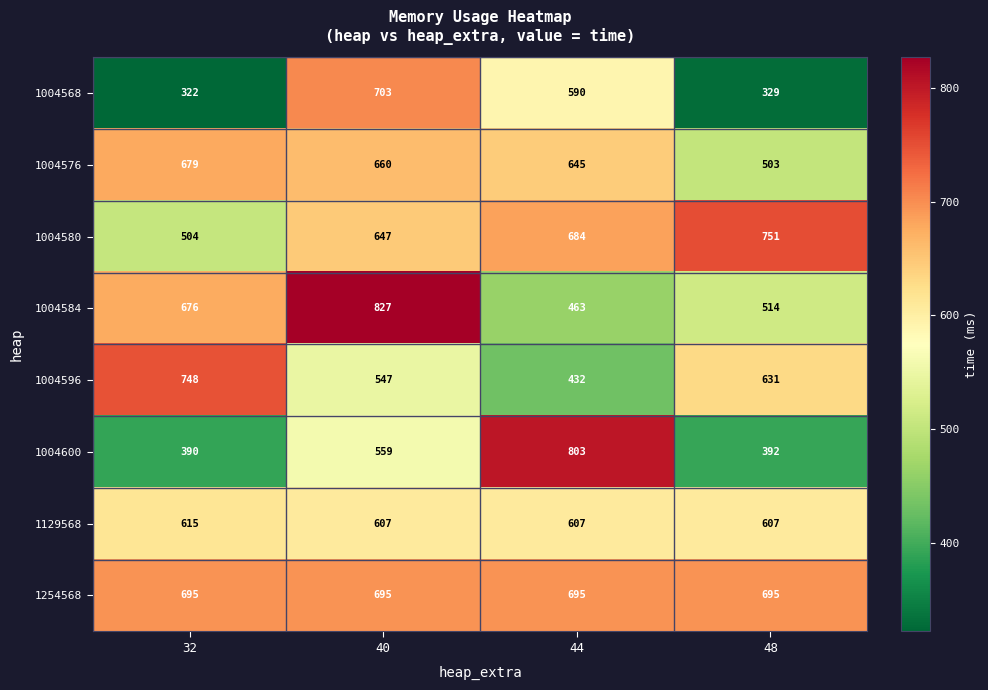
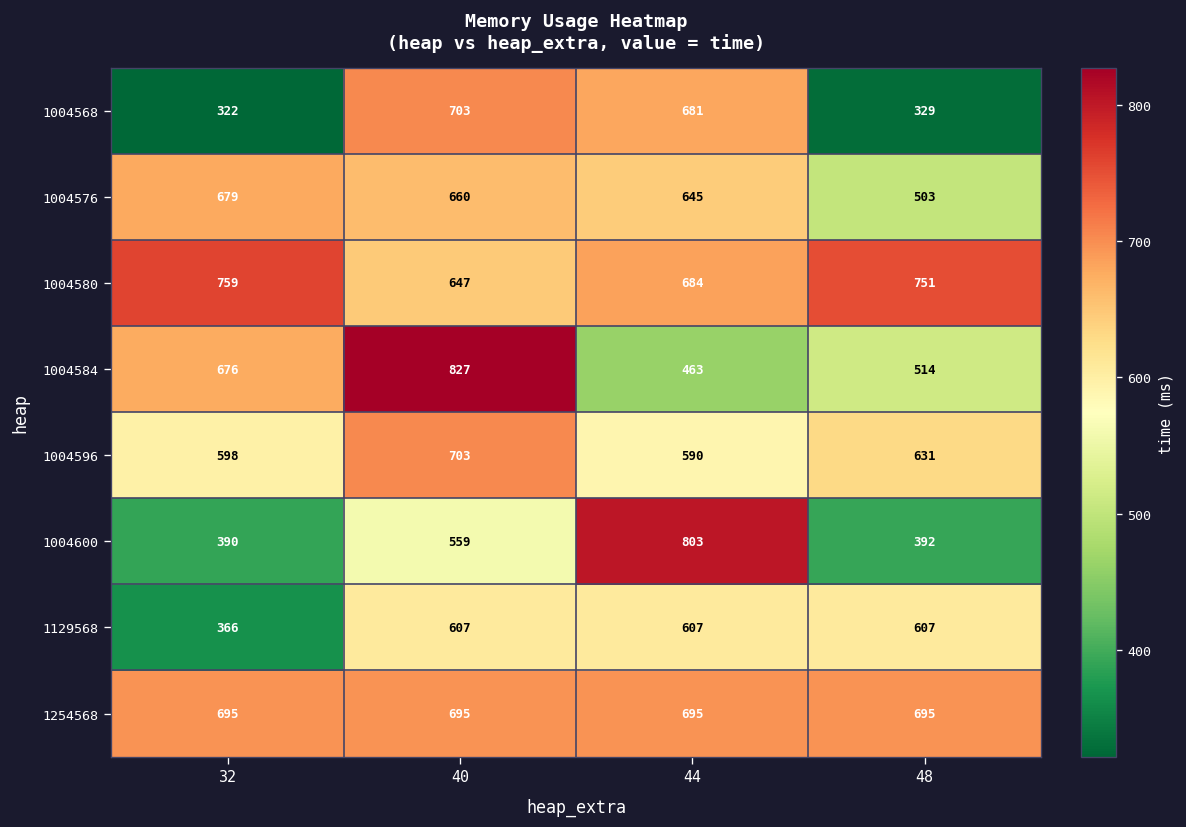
  {
    "1004568": {
      "32": 322,
      "40": 703,
-     "44": 590,
+     "44": 681,
      "48": 329
    },
    "1004576": {
      "32": 679,
      "40": 660,
      "44": 645,
      "48": 503
    },
    "1004580": {
-     "32": 504,
+     "32": 759,
      "40": 647,
      "44": 684,
      "48": 751
    },
    "1004584": {
      "32": 676,
      "40": 827,
      "44": 463,
      "48": 514
    },
    "1004596": {
-     "32": 748,
-     "40": 547,
-     "44": 432,
+     "32": 598,
+     "40": 703,
+     "44": 590,
      "48": 631
    },
    "1004600": {
      "32": 390,
      "40": 559,
      "44": 803,
      "48": 392
    },
    "1129568": {
-     "32": 615,
+     "32": 366,
      "40": 607,
      "44": 607,
      "48": 607
    },
    "1254568": {
      "32": 695,
      "40": 695,
      "44": 695,
      "48": 695
    }
  }
